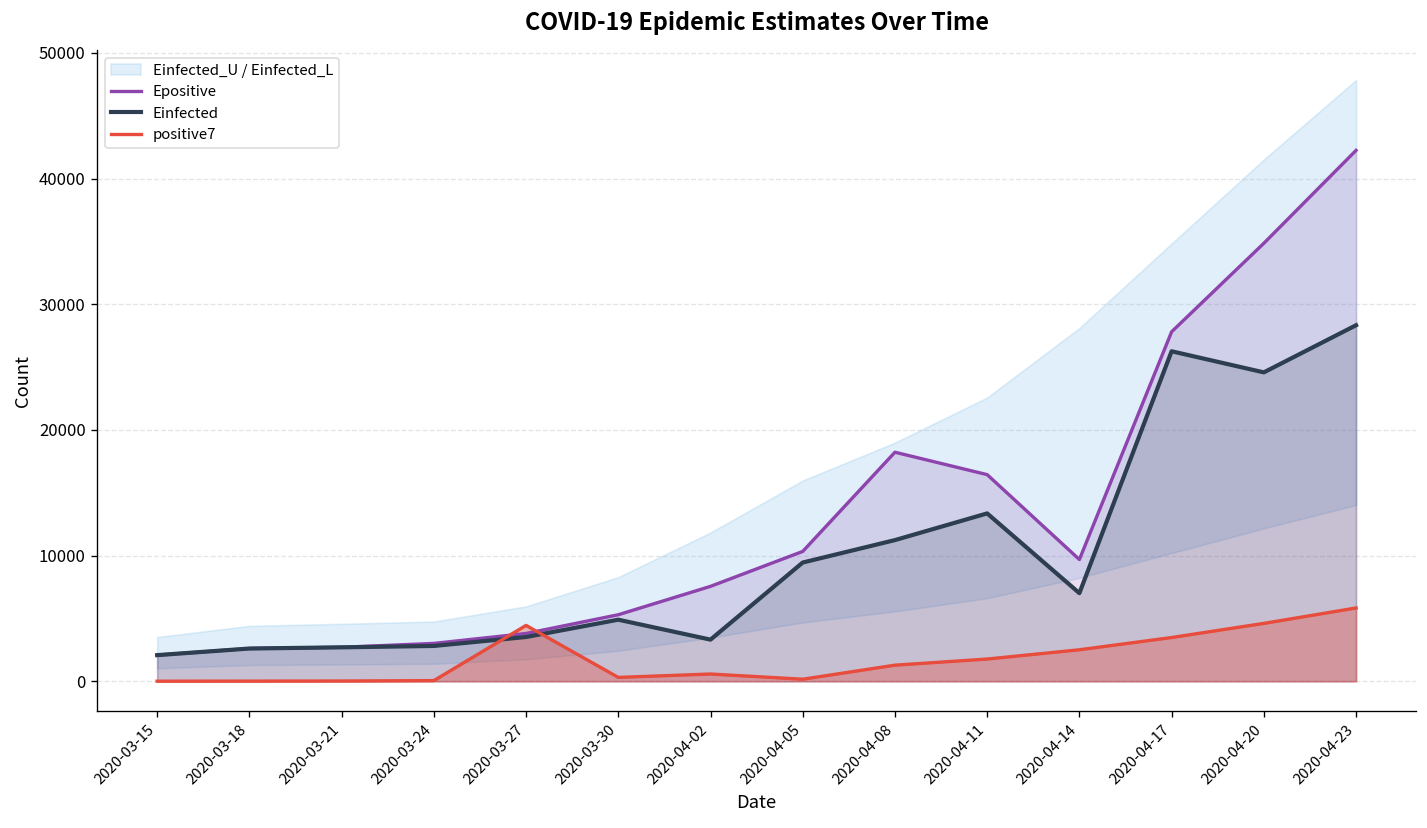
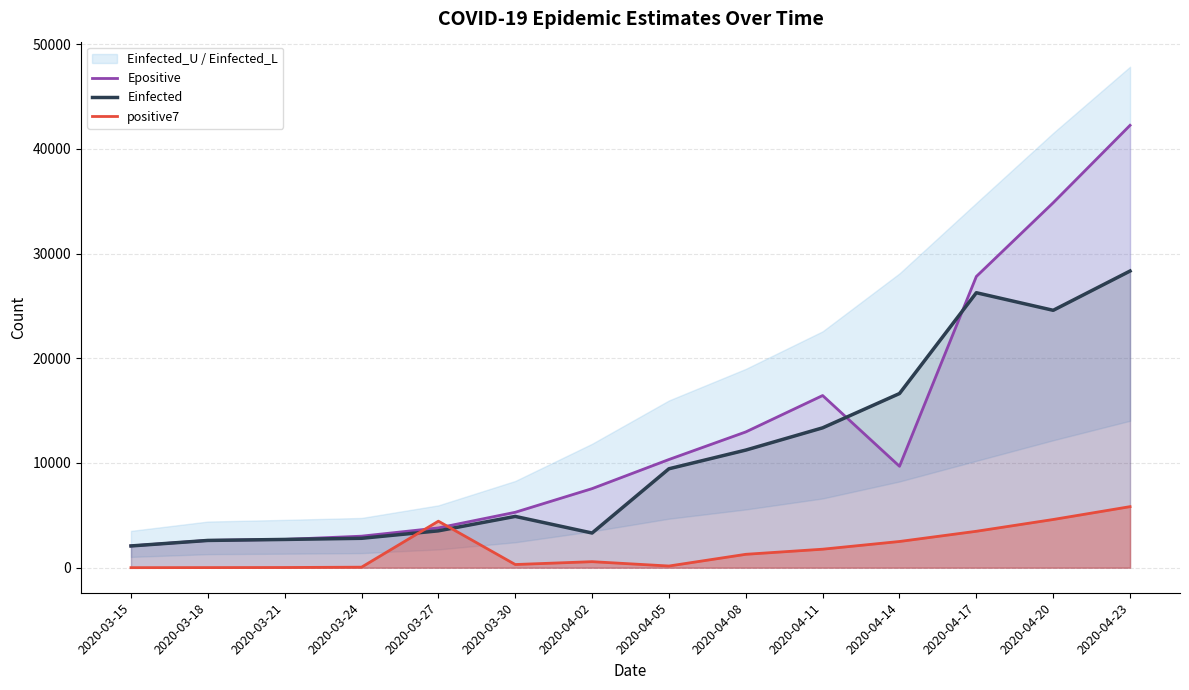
  {
    "Epositive": {
      "2020-03-27": 3800,
      "2020-03-30": 5300,
      "2020-04-02": 7600,
      "2020-04-05": 10300,
-     "2020-04-08": 18200,
+     "2020-04-08": 13000,
      "2020-04-11": 16400,
      "2020-04-14": 9700,
      "2020-04-17": 27800,
      "2020-04-20": 34900,
      "2020-04-23": 42200
    },
    "Einfected": {
      "2020-03-27": 3500,
      "2020-03-30": 4900,
      "2020-04-02": 3300,
      "2020-04-05": 9400,
      "2020-04-08": 11200,
      "2020-04-11": 13400,
-     "2020-04-14": 7000,
+     "2020-04-14": 16600,
      "2020-04-17": 26300,
      "2020-04-20": 24600,
      "2020-04-23": 28300
    },
    "positive7": {
      "2020-03-15": 0,
      "2020-03-18": 0,
      "2020-03-21": 0,
      "2020-03-24": 0,
      "2020-03-27": 4400,
      "2020-03-30": 300,
      "2020-04-02": 600,
      "2020-04-05": 200,
      "2020-04-08": 1300,
      "2020-04-11": 1800,
      "2020-04-14": 2500,
      "2020-04-17": 3500,
      "2020-04-20": 4600,
      "2020-04-23": 5800
    }
  }
